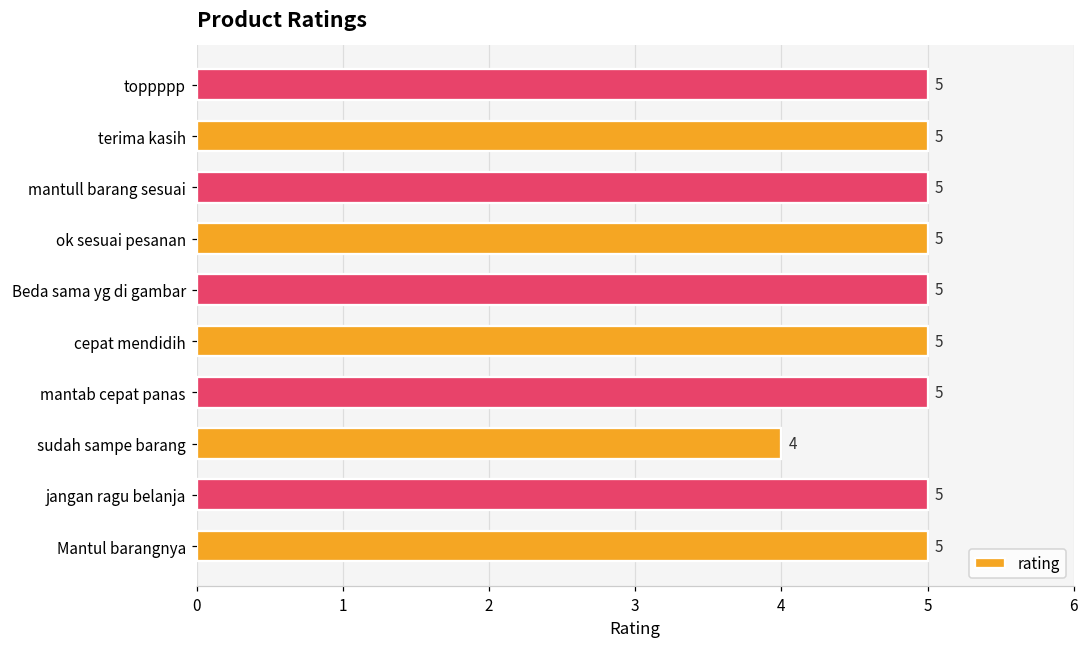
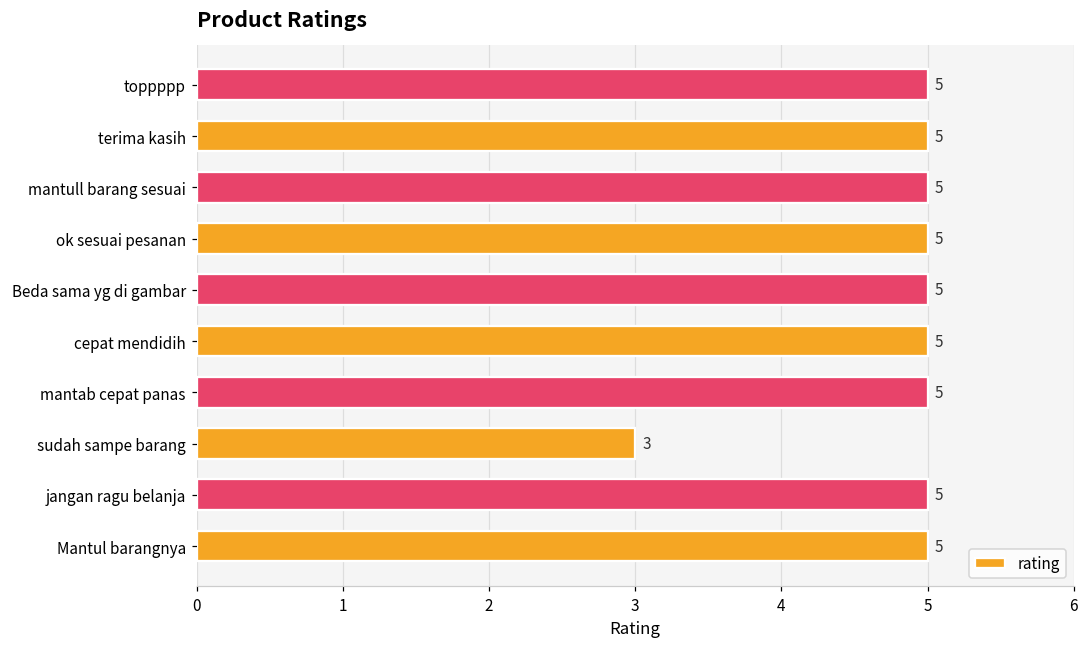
  {
    "toppppp": 5,
    "terima kasih": 5,
    "mantull barang sesuai": 5,
    "ok sesuai pesanan": 5,
    "Beda sama yg di gambar": 5,
    "cepat mendidih": 5,
    "mantab cepat panas": 5,
-   "sudah sampe barang": 4,
+   "sudah sampe barang": 3,
    "jangan ragu belanja": 5,
    "Mantul barangnya": 5
  }
